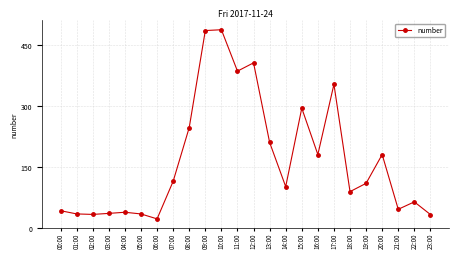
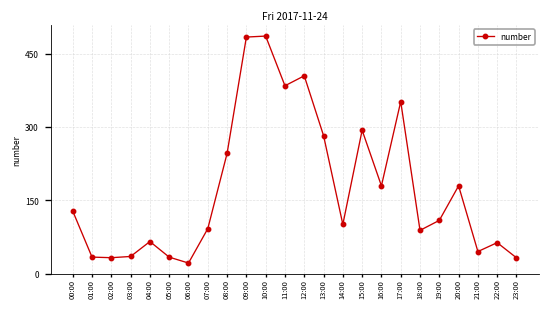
  {
-   "00:00": 40,
+   "00:00": 130,
    "01:00": 30,
    "02:00": 30,
    "03:00": 40,
-   "04:00": 40,
+   "04:00": 70,
    "05:00": 30,
    "06:00": 20,
-   "07:00": 110,
+   "07:00": 90,
    "08:00": 250,
    "09:00": 480,
    "10:00": 490,
    "11:00": 380,
    "12:00": 410,
-   "13:00": 210,
+   "13:00": 280,
    "14:00": 100,
    "15:00": 290,
    "16:00": 180,
    "17:00": 350,
    "18:00": 90,
    "19:00": 110,
    "20:00": 180,
    "21:00": 50,
    "22:00": 60,
    "23:00": 30
  }
